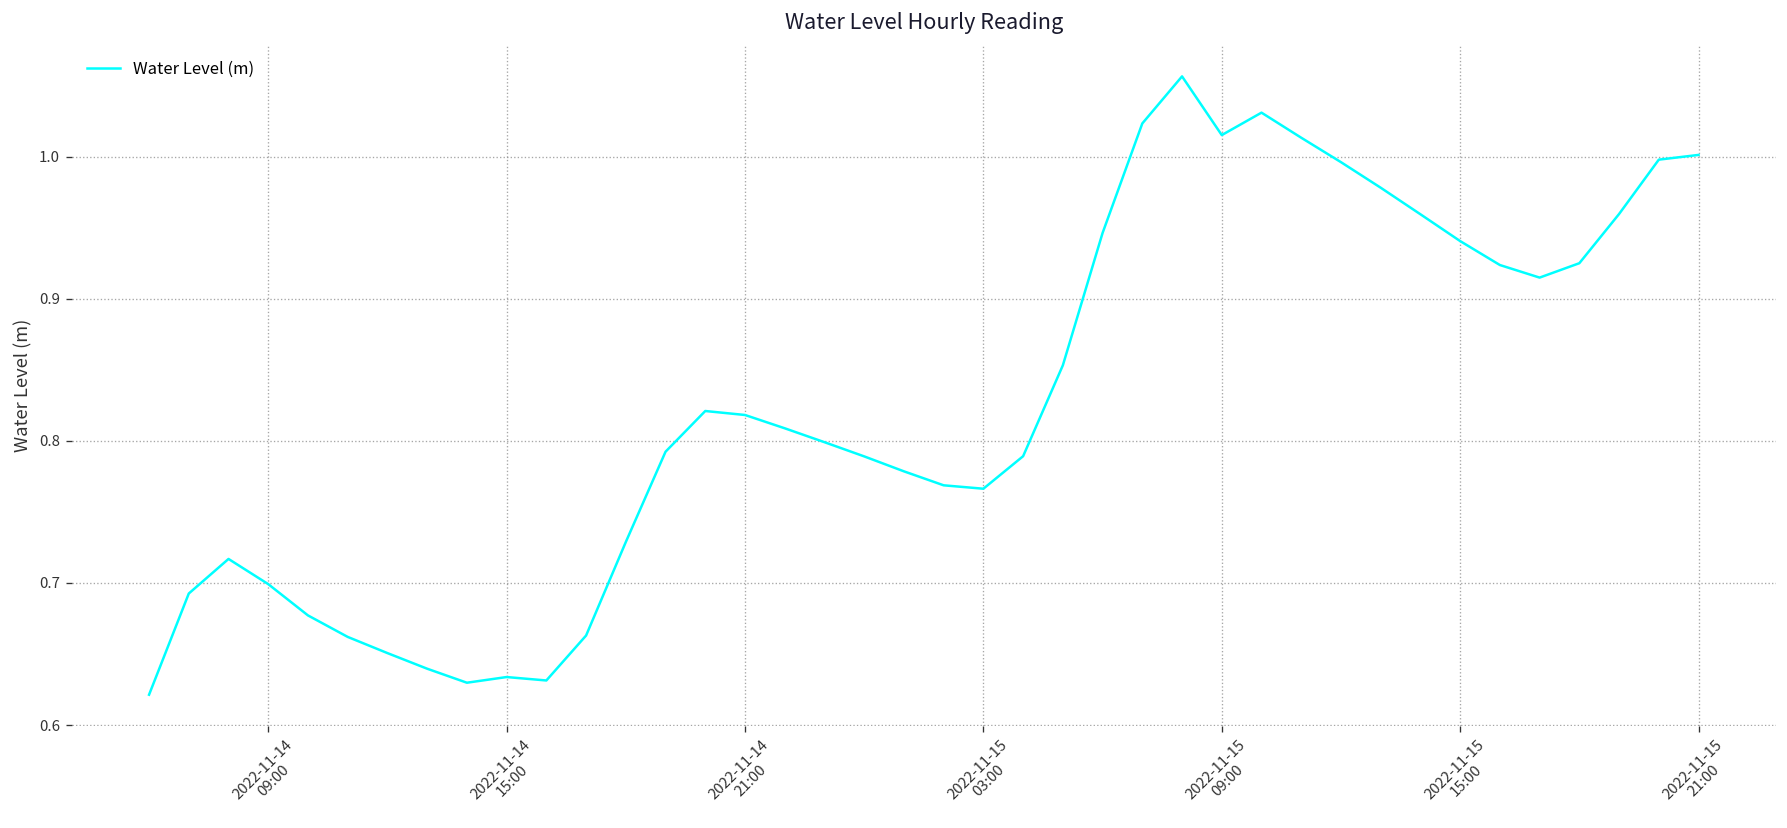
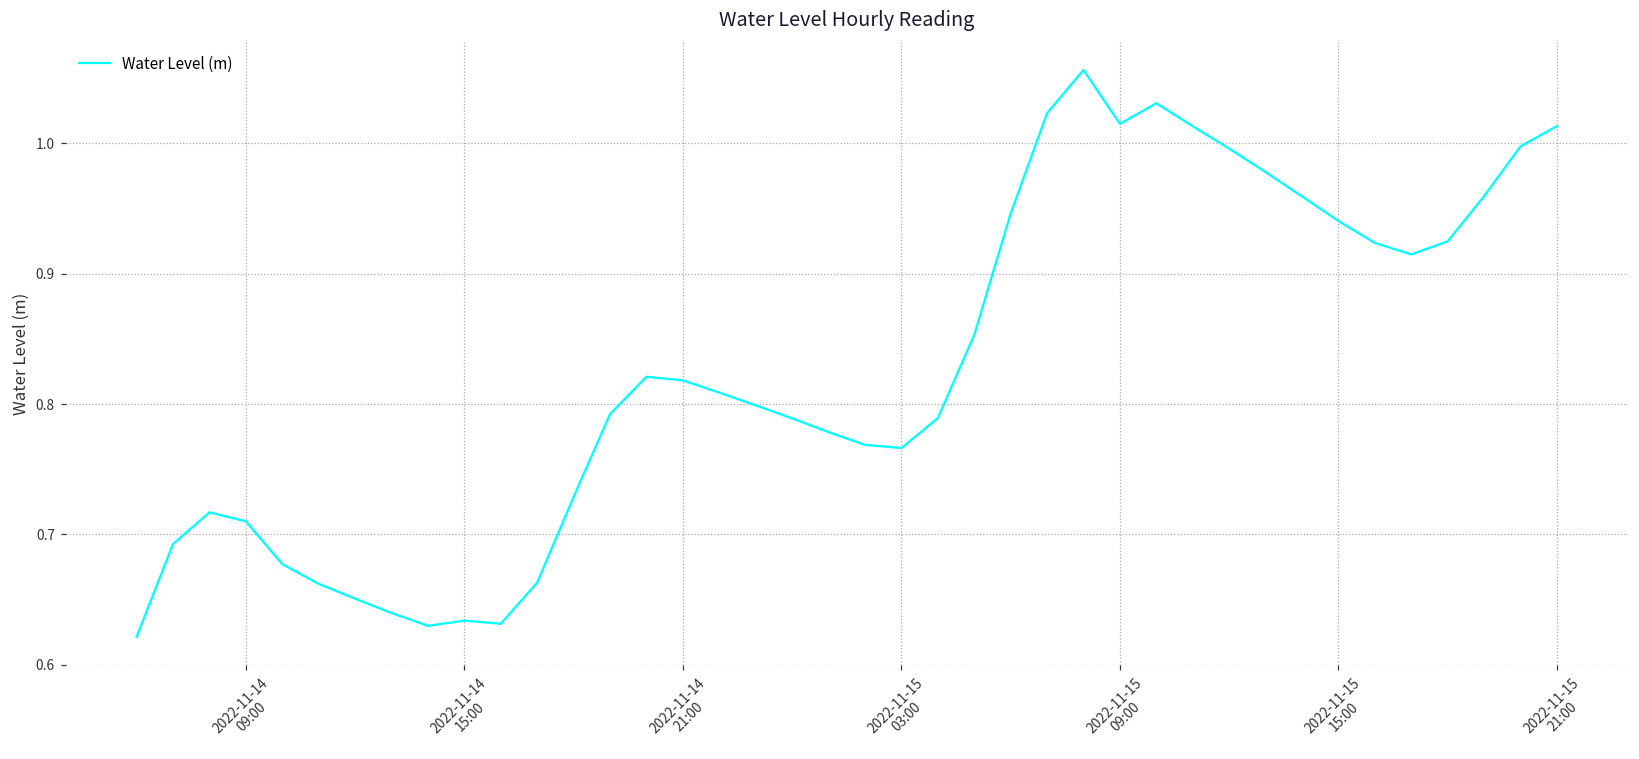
  {
-   "2022-11-14 09:00": 0.699,
+   "2022-11-14 09:00": 0.710,
    "2022-11-14 15:00": 0.634,
    "2022-11-14 21:00": 0.818,
    "2022-11-15 03:00": 0.766,
    "2022-11-15 09:00": 1.015,
    "2022-11-15 15:00": 0.941,
-   "2022-11-15 21:00": 1.001
+   "2022-11-15 21:00": 1.013
  }
